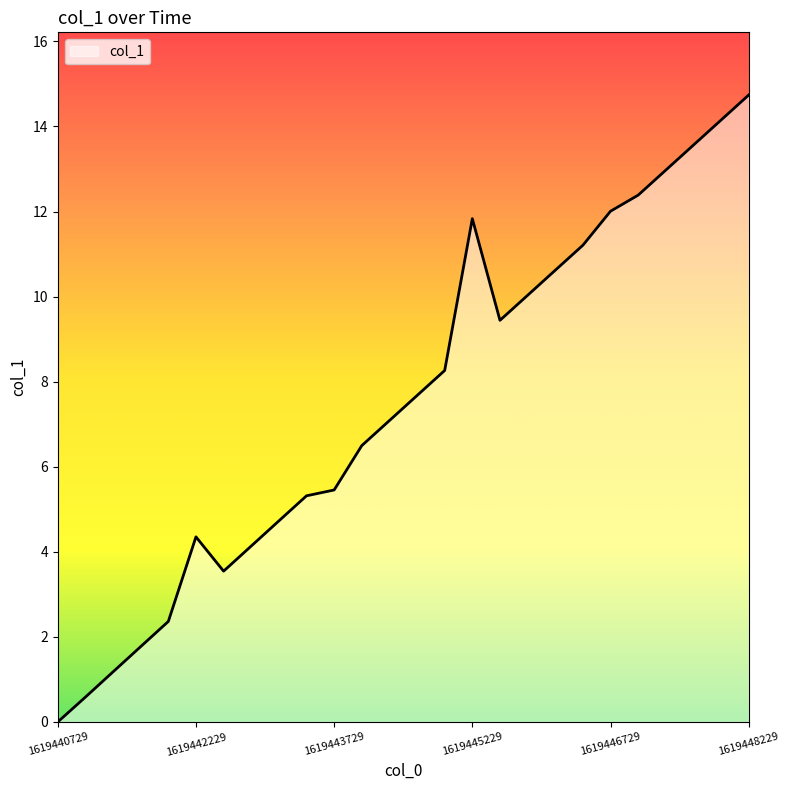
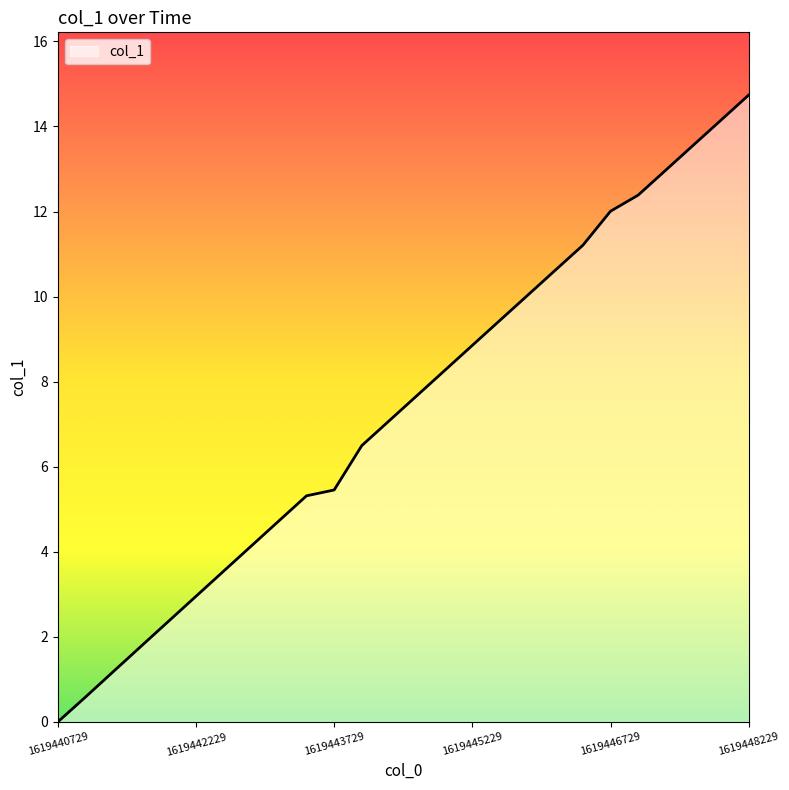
  {
    "1619440729": 0.0,
-   "1619442229": 4.4,
+   "1619442229": 3.0,
    "1619443729": 5.5,
-   "1619445229": 11.8,
+   "1619445229": 8.9,
    "1619446729": 12.0,
    "1619448229": 14.7
  }
